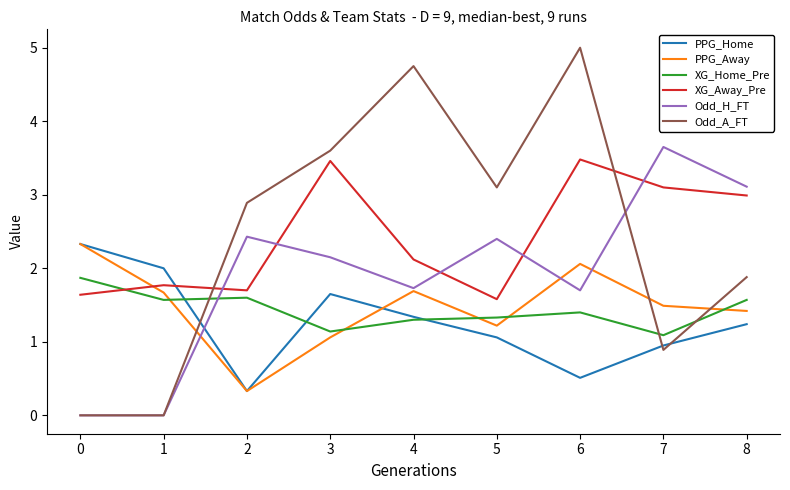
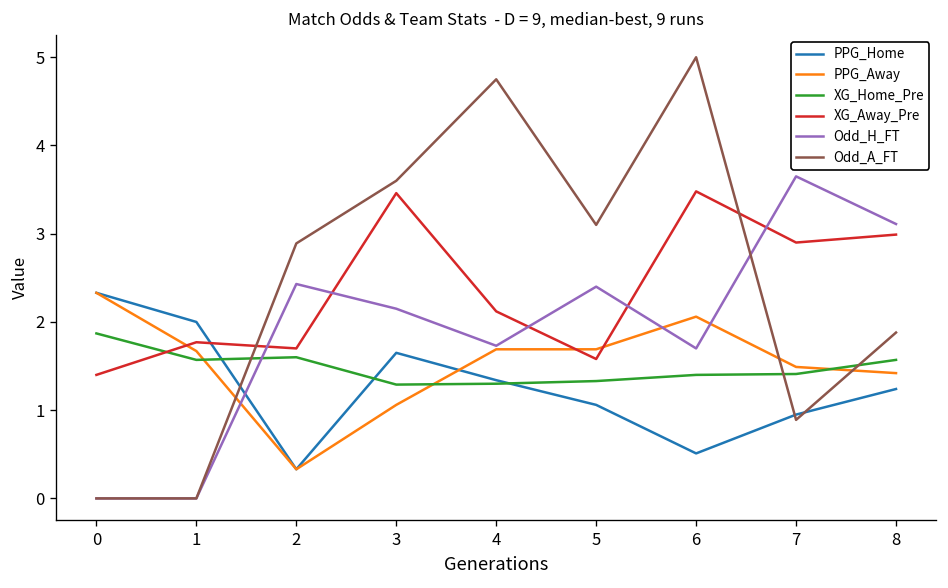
  {
    "PPG_Home": {
      "1": 2.0,
      "3": 1.7,
      "4": 1.3,
      "5": 1.1,
      "6": 0.5,
      "7": 1.0,
      "8": 1.2
    },
    "PPG_Away": {
      "1": 1.7,
      "3": 1.1,
      "4": 1.7,
-     "5": 1.2,
+     "5": 1.7,
      "6": 2.1,
      "7": 1.5,
      "8": 1.4
    },
    "XG_Home_Pre": {
      "0": 1.9,
      "1": 1.6,
      "2": 1.6,
-     "3": 1.1,
+     "3": 1.3,
      "4": 1.3,
      "5": 1.3,
      "6": 1.4,
-     "7": 1.1,
+     "7": 1.4,
      "8": 1.6
    },
    "XG_Away_Pre": {
-     "0": 1.6,
+     "0": 1.4,
      "1": 1.8,
      "2": 1.7,
      "3": 3.5,
      "4": 2.1,
      "5": 1.6,
      "6": 3.5,
-     "7": 3.1,
+     "7": 2.9,
      "8": 3.0
    },
    "Odd_H_FT": {
      "2": 2.4,
      "3": 2.2,
      "4": 1.7,
      "5": 2.4,
      "6": 1.7,
      "7": 3.7,
      "8": 3.1
    },
    "Odd_A_FT": {
      "2": 2.9,
      "3": 3.6,
      "4": 4.8,
      "5": 3.1,
      "6": 5.0,
      "7": 0.9,
      "8": 1.9
    }
  }
